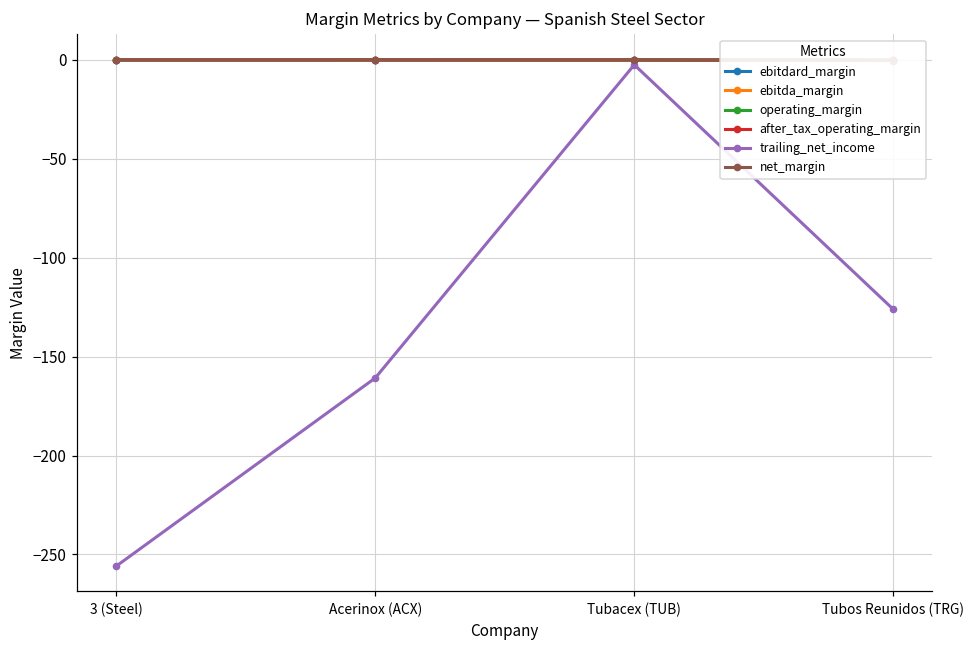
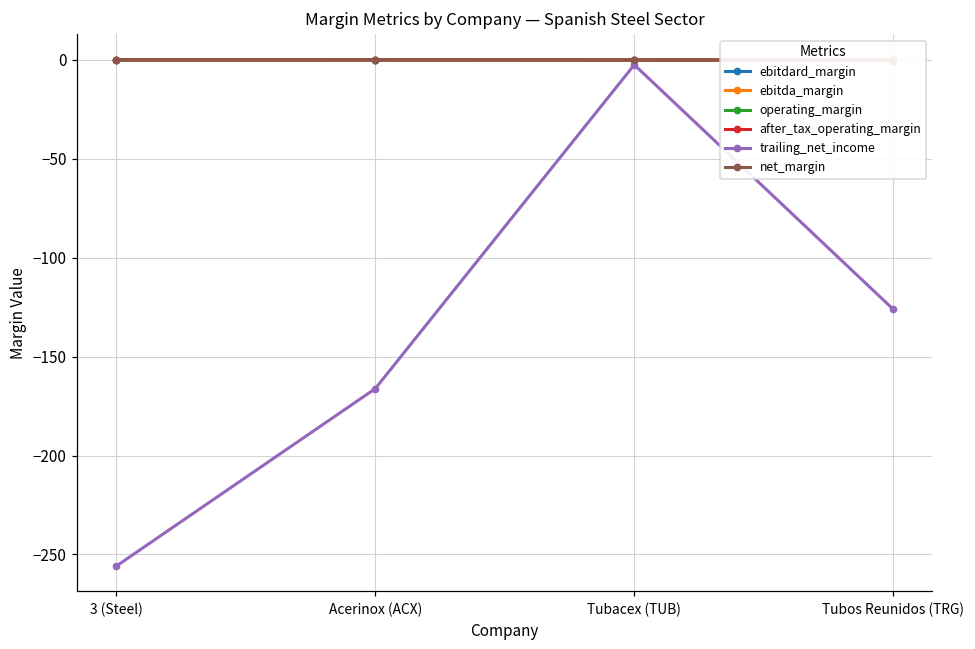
  {
    "trailing_net_income": {
      "3 (Steel)": -256,
-     "Acerinox (ACX)": -161,
+     "Acerinox (ACX)": -166,
      "Tubacex (TUB)": -2,
      "Tubos Reunidos (TRG)": -126
    }
  }
